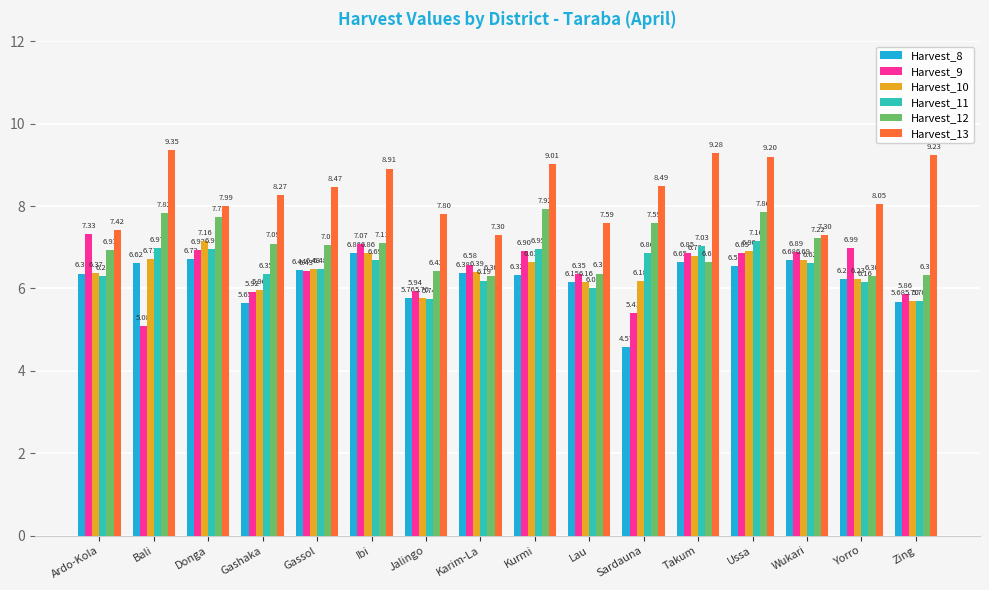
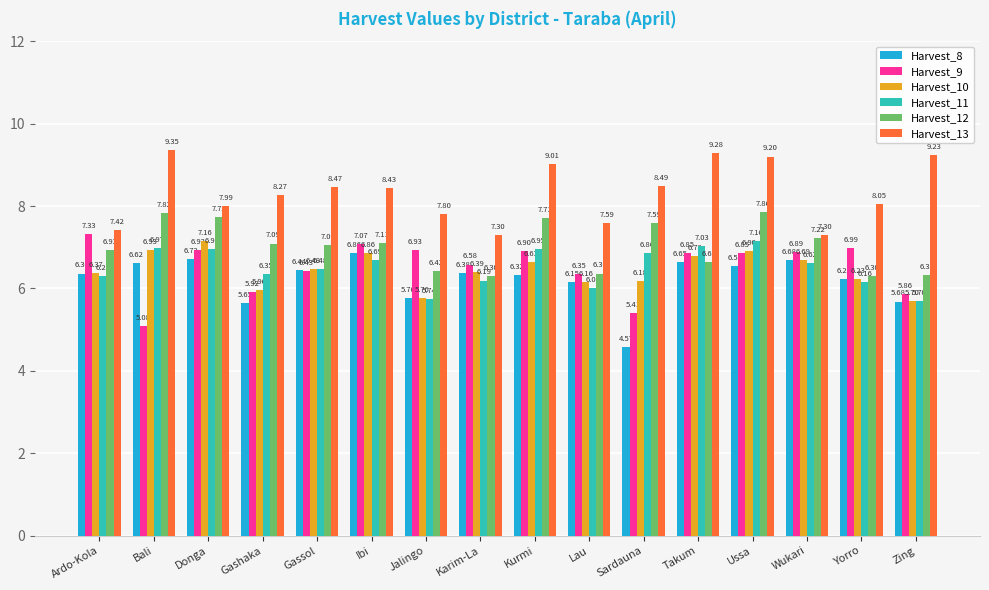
  {
    "Harvest_9": {
      "Ardo-Kola": 7.33,
      "Bali": 5.08,
      "Donga": 6.93,
      "Ibi": 7.07,
-     "Jalingo": 5.94,
+     "Jalingo": 6.93,
      "Karim-La": 6.58,
      "Kurmi": 6.90,
      "Lau": 6.35,
      "Sardauna": 5.41,
      "Wukari": 6.89,
      "Yorro": 6.99,
      "Zing": 5.86
    },
    "Harvest_10": {
-     "Bali": 6.71,
+     "Bali": 6.93,
      "Donga": 7.16,
      "Ibi": 6.86,
      "Karim-La": 6.39,
      "Kurmi": 6.63,
      "Lau": 6.16,
      "Sardauna": 6.18
    },
    "Harvest_12": {
      "Ardo-Kola": 6.93,
      "Bali": 7.82,
      "Donga": 7.73,
      "Gashaka": 7.09,
      "Gassol": 7.06,
      "Ibi": 7.11,
      "Jalingo": 6.42,
-     "Kurmi": 7.92,
+     "Kurmi": 7.71,
      "Lau": 6.36,
      "Sardauna": 7.59,
      "Takum": 6.63,
      "Ussa": 7.86,
      "Yorro": 6.30,
      "Zing": 6.33
    },
    "Harvest_13": {
      "Ardo-Kola": 7.42,
      "Bali": 9.35,
      "Donga": 7.99,
      "Gashaka": 8.27,
      "Gassol": 8.47,
-     "Ibi": 8.91,
+     "Ibi": 8.43,
      "Jalingo": 7.80,
      "Karim-La": 7.30,
      "Kurmi": 9.01,
      "Lau": 7.59,
      "Sardauna": 8.49,
      "Takum": 9.28,
      "Ussa": 9.20,
      "Yorro": 8.05
    }
  }
